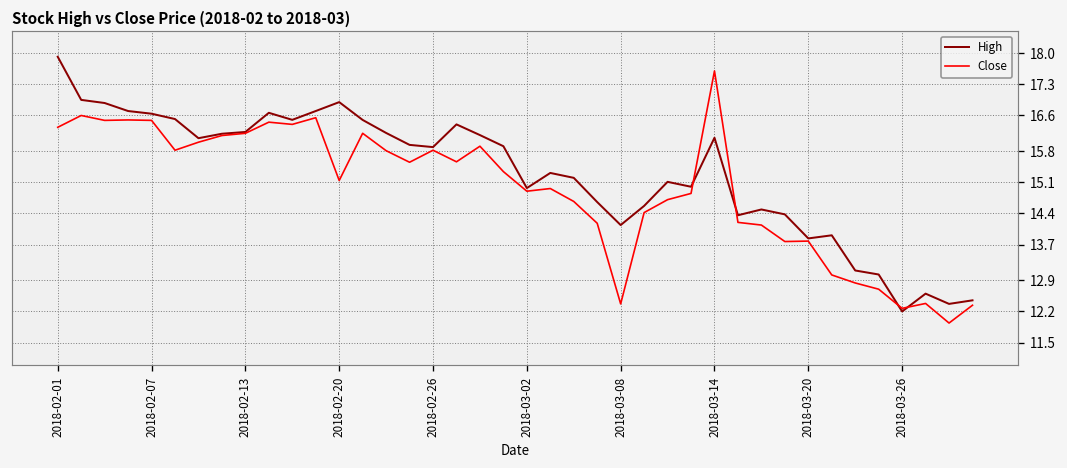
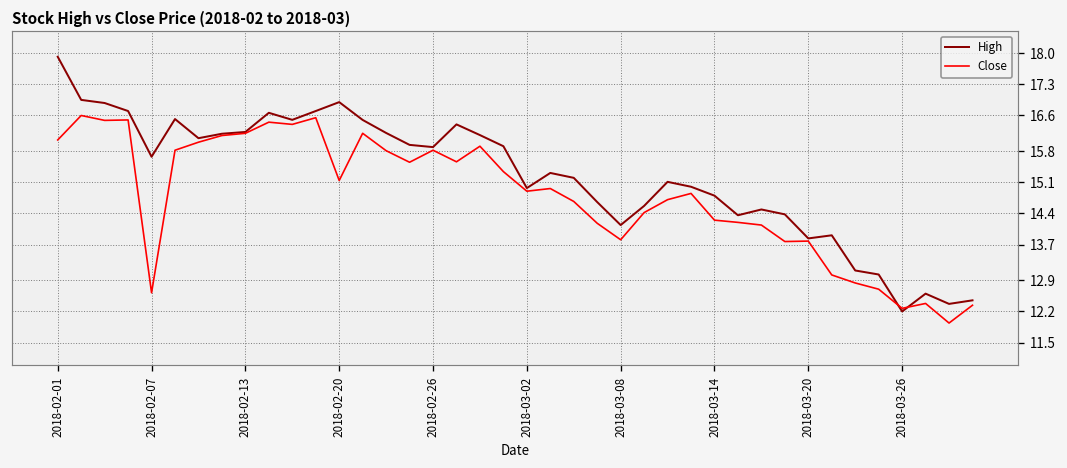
  {
    "High": {
      "2018-02-01": 17.9,
-     "2018-02-07": 16.6,
+     "2018-02-07": 15.7,
      "2018-02-20": 16.9,
      "2018-02-26": 15.9,
      "2018-03-02": 15.0,
      "2018-03-08": 14.1,
-     "2018-03-14": 16.1,
+     "2018-03-14": 14.8,
      "2018-03-26": 12.2
    },
    "Close": {
-     "2018-02-01": 16.3,
-     "2018-02-07": 16.5,
+     "2018-02-01": 16.1,
+     "2018-02-07": 12.6,
      "2018-02-20": 15.1,
      "2018-02-26": 15.8,
      "2018-03-02": 14.9,
-     "2018-03-08": 12.4,
-     "2018-03-14": 17.6,
+     "2018-03-08": 13.8,
+     "2018-03-14": 14.3,
      "2018-03-26": 12.3
    }
  }
